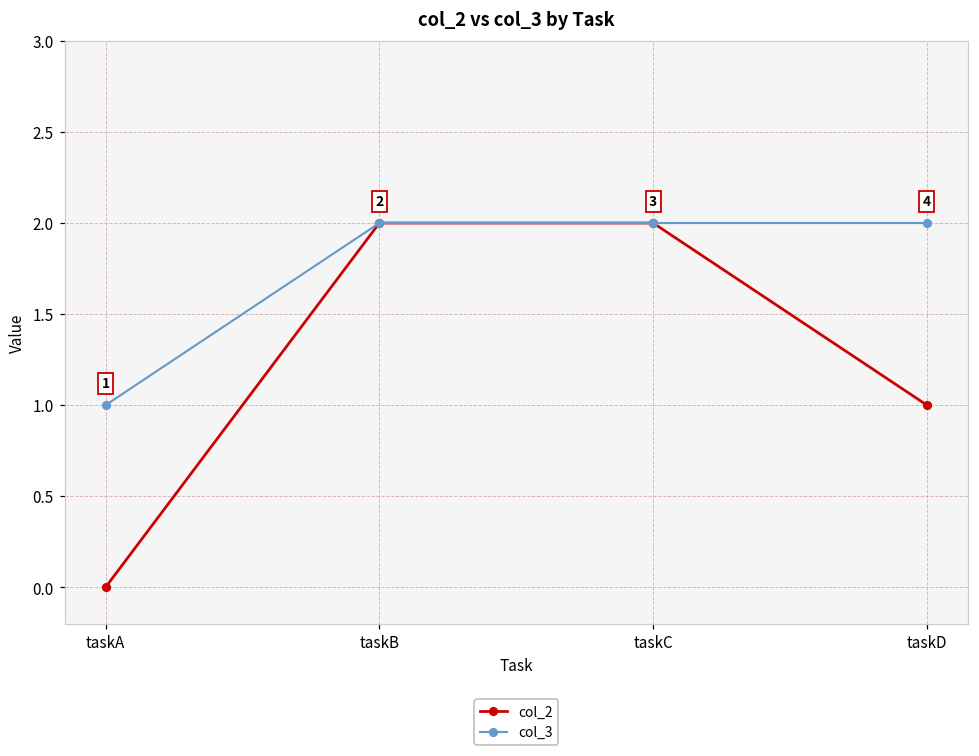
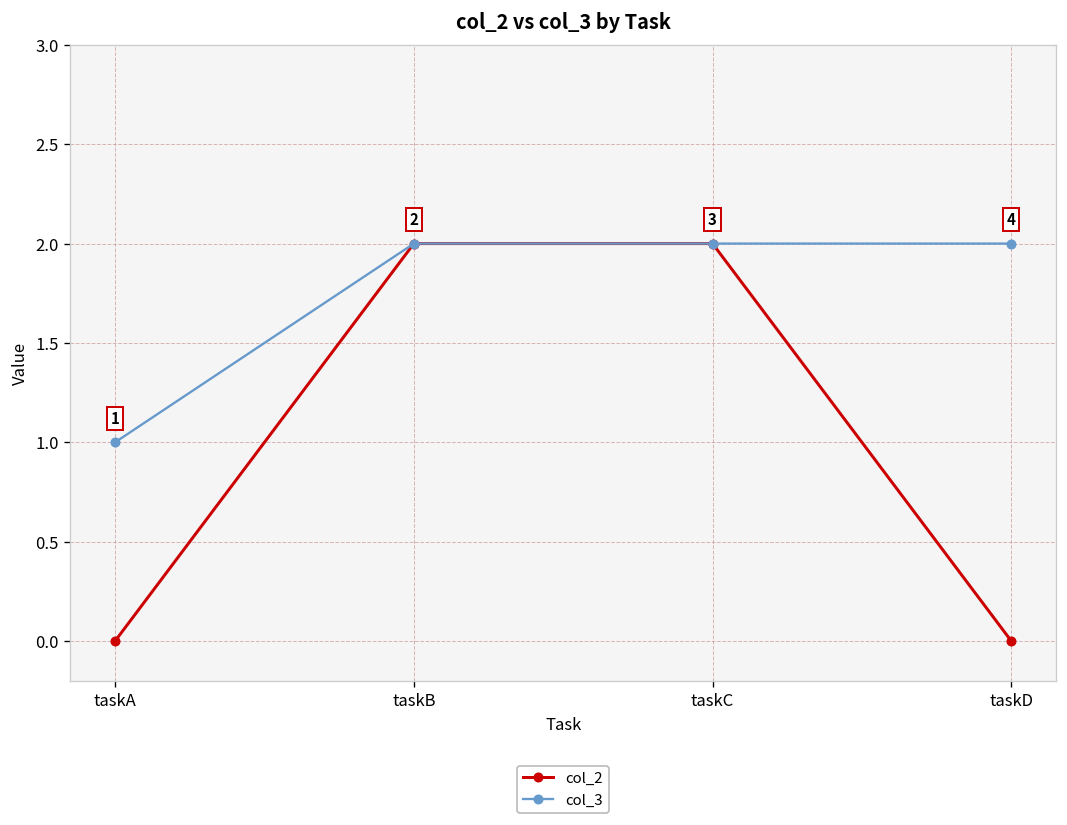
  {
    "col_2": {
      "taskA": 0,
-     "taskD": 1
+     "taskD": 0
    }
  }
